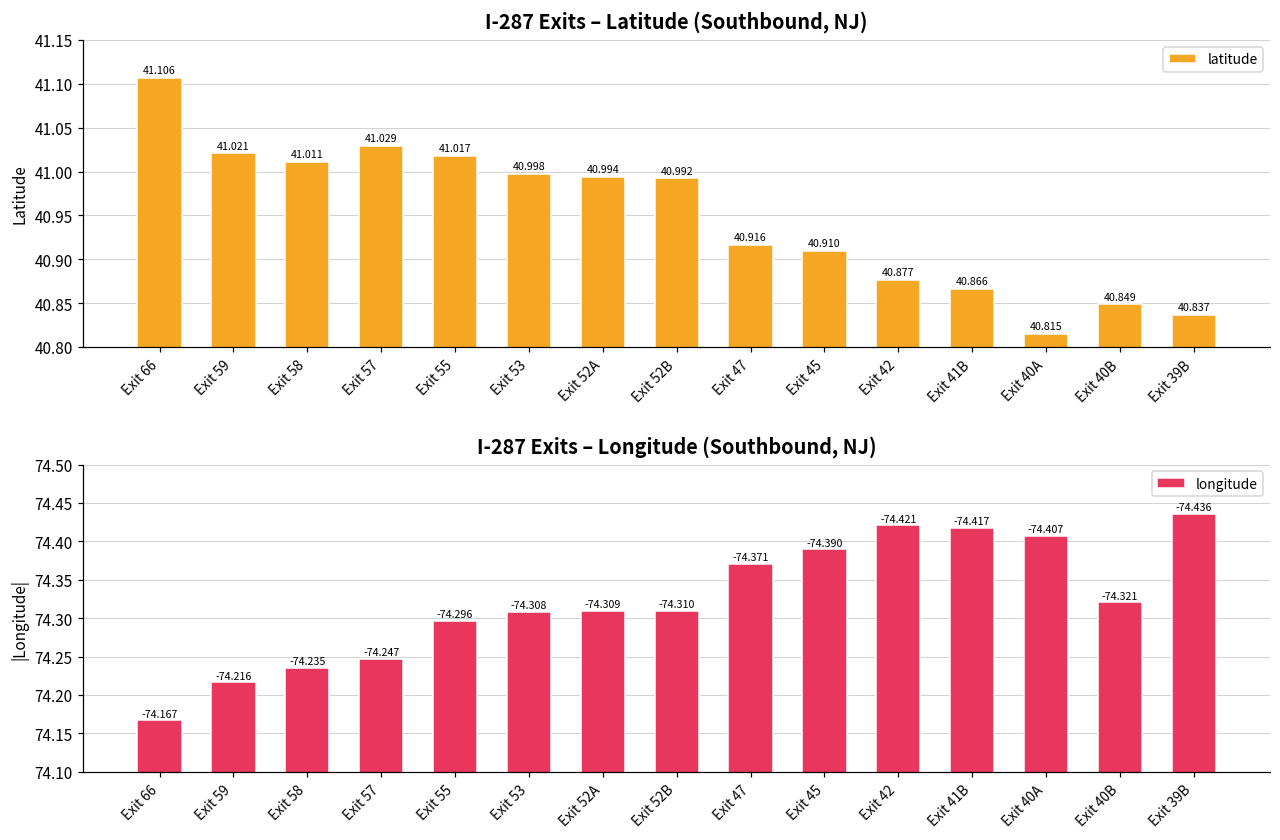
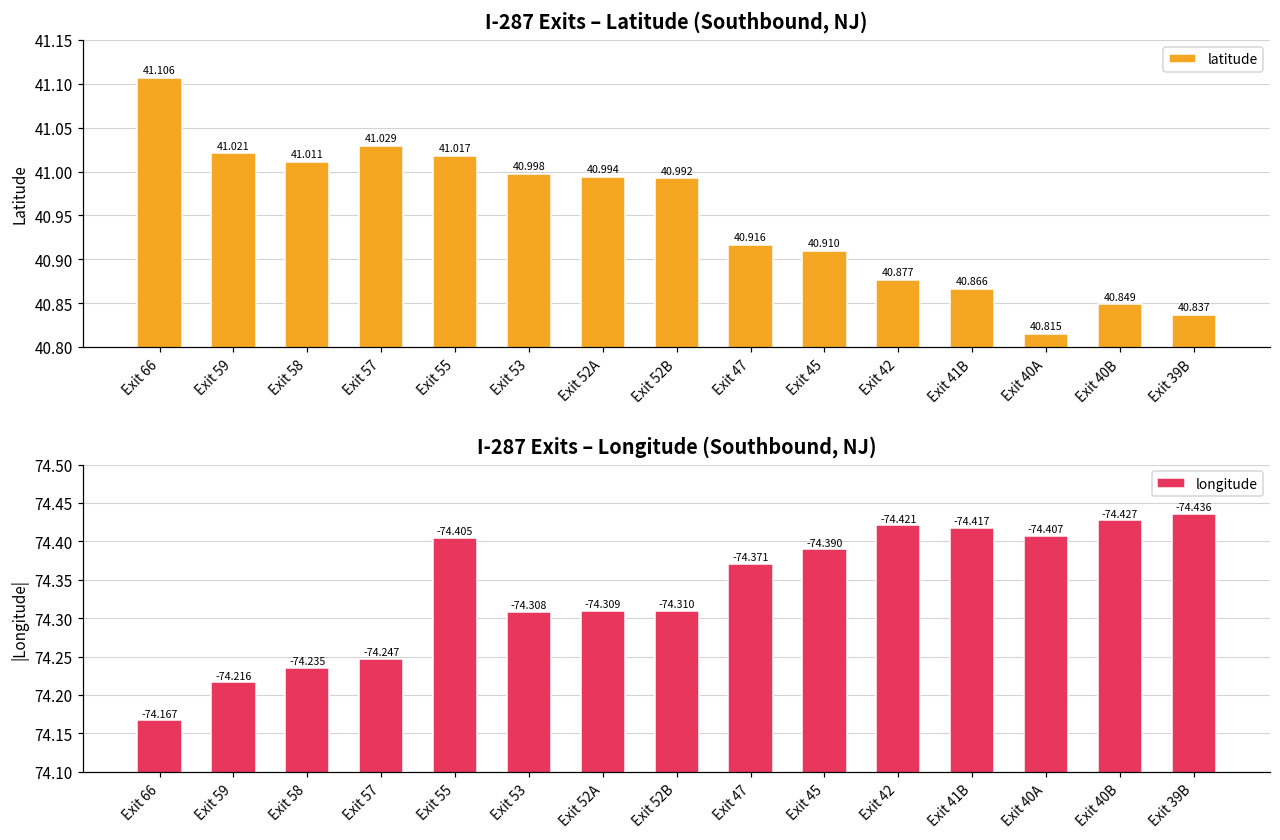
  {
    "I-287 Exits – Latitude (Southbound, NJ)": {
      "Exit 66": 41.106,
      "Exit 59": 41.021,
      "Exit 58": 41.011,
      "Exit 57": 41.029,
      "Exit 55": 41.017,
      "Exit 53": 40.998,
      "Exit 52A": 40.994,
      "Exit 52B": 40.992,
      "Exit 47": 40.916,
      "Exit 45": 40.910,
      "Exit 42": 40.877,
      "Exit 41B": 40.866,
      "Exit 40A": 40.815,
      "Exit 40B": 40.849,
      "Exit 39B": 40.837
    },
    "I-287 Exits – Longitude (Southbound, NJ)": {
-     "Exit 55": -74.296,
-     "Exit 40B": -74.321
+     "Exit 55": -74.405,
+     "Exit 40B": -74.427
    }
  }
